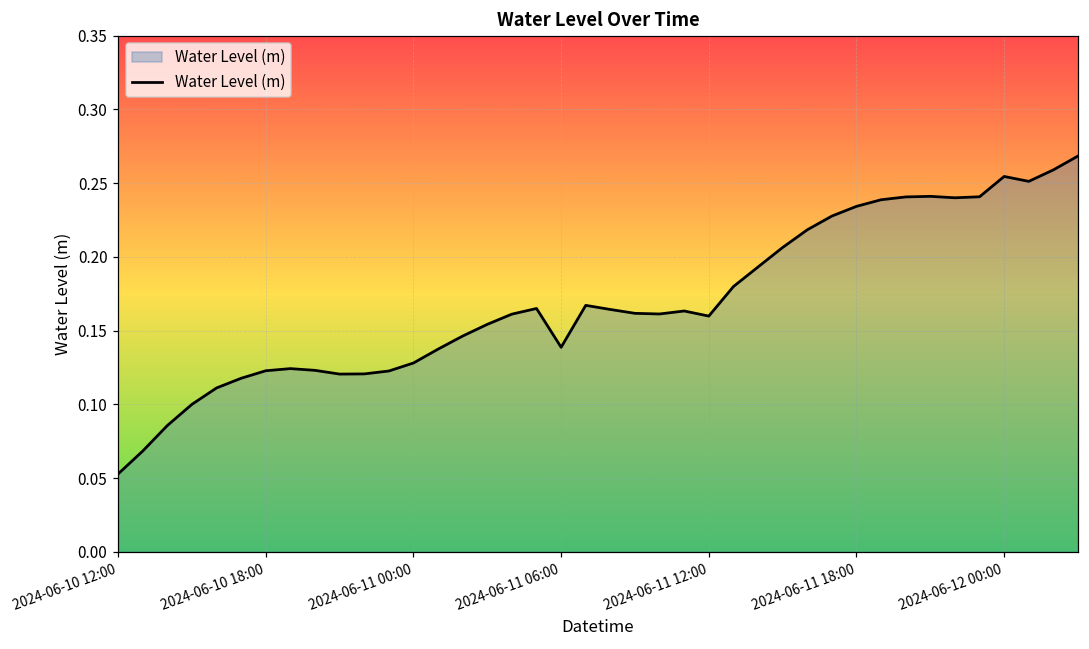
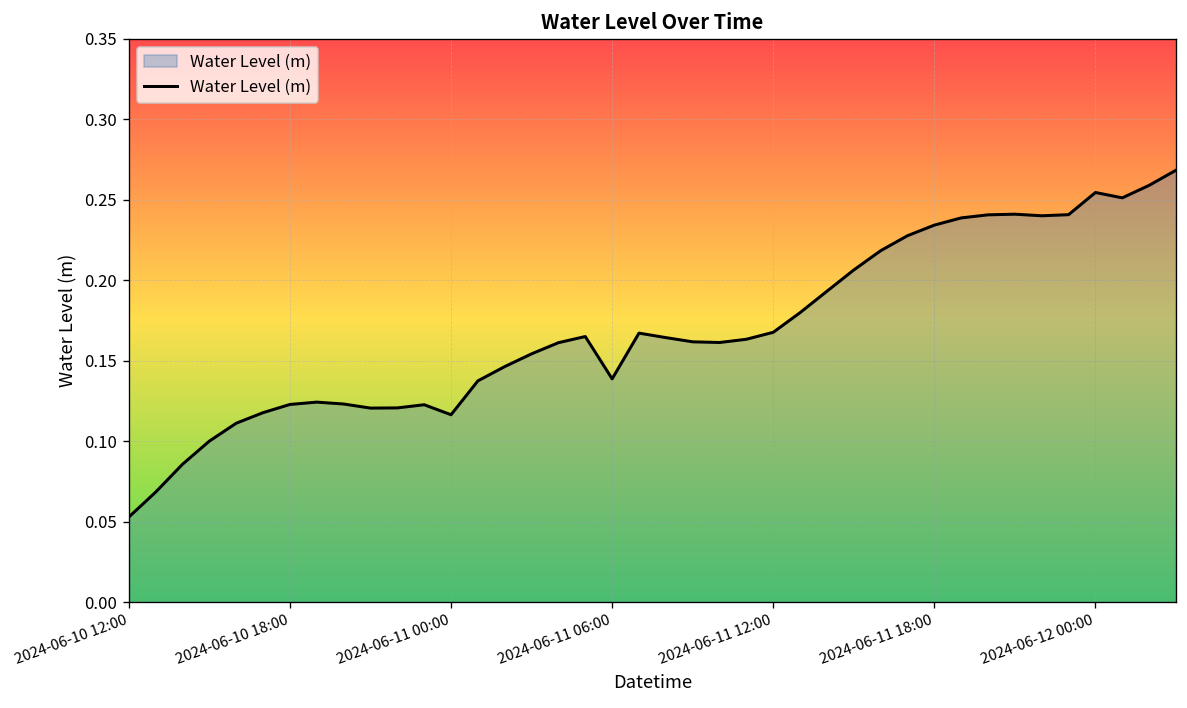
  {
    "2024-06-10 12:00": 0.053,
    "2024-06-10 18:00": 0.123,
-   "2024-06-11 00:00": 0.128,
+   "2024-06-11 00:00": 0.116,
    "2024-06-11 06:00": 0.139,
-   "2024-06-11 12:00": 0.160,
+   "2024-06-11 12:00": 0.168,
    "2024-06-11 18:00": 0.234,
    "2024-06-12 00:00": 0.254
  }
